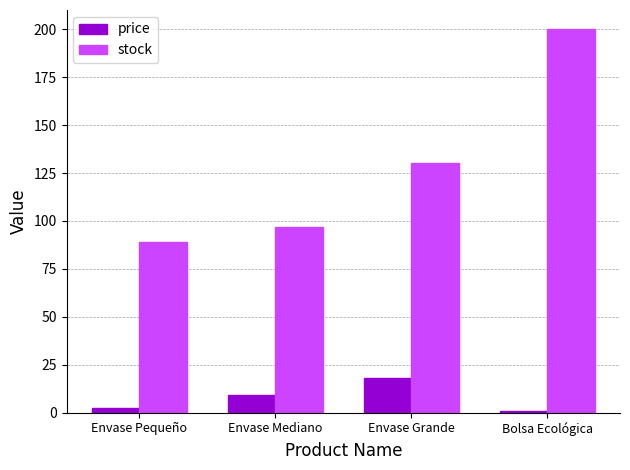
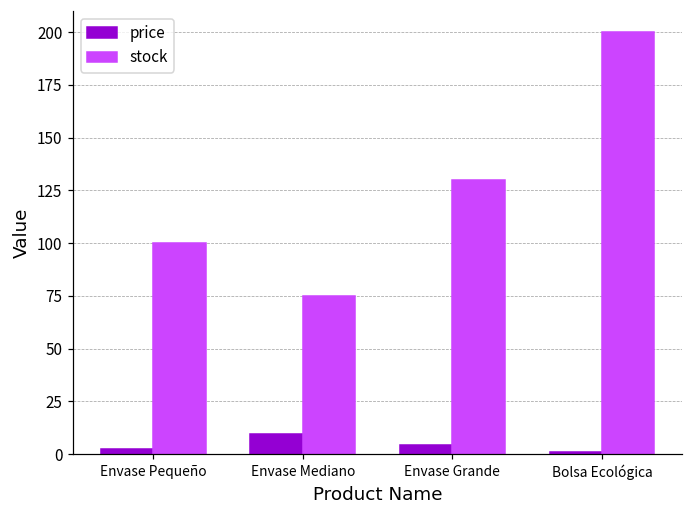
  {
    "price": {
      "Envase Pequeño": 3,
      "Envase Mediano": 9,
-     "Envase Grande": 18
+     "Envase Grande": 5
    },
    "stock": {
-     "Envase Pequeño": 89,
-     "Envase Mediano": 97,
+     "Envase Pequeño": 100,
+     "Envase Mediano": 75,
      "Envase Grande": 130,
      "Bolsa Ecológica": 200
    }
  }
